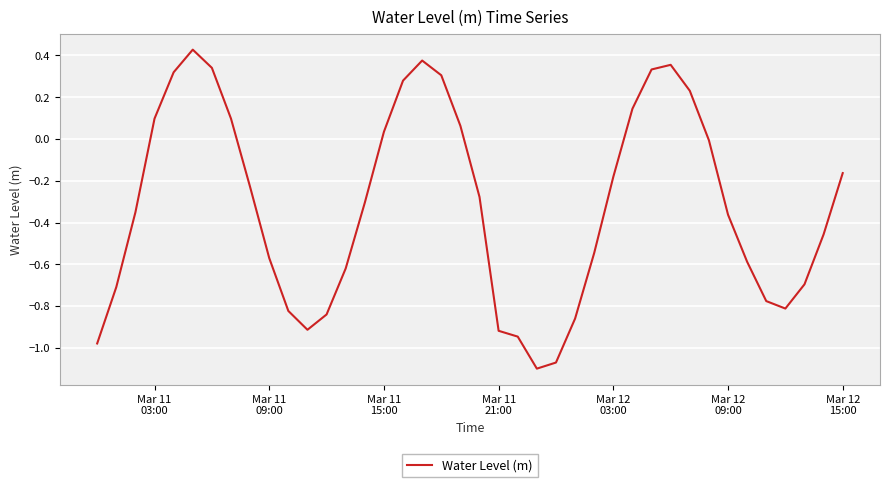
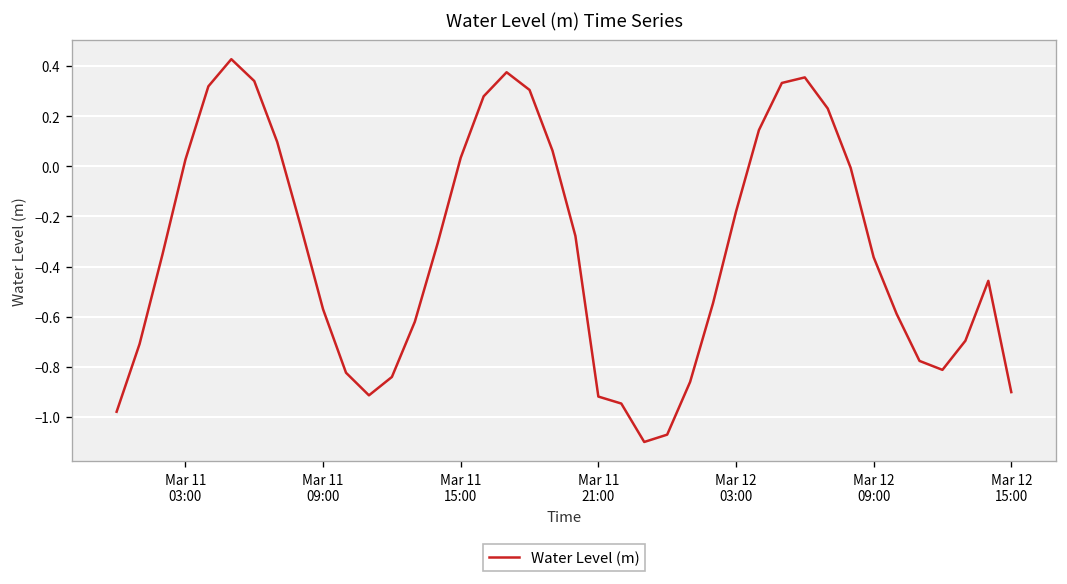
  {
-   "Mar 11 03:00": 0.10,
+   "Mar 11 03:00": 0.03,
    "Mar 11 09:00": -0.57,
    "Mar 11 15:00": 0.03,
    "Mar 11 21:00": -0.92,
    "Mar 12 03:00": -0.18,
    "Mar 12 09:00": -0.36,
-   "Mar 12 15:00": -0.16
+   "Mar 12 15:00": -0.90
  }
